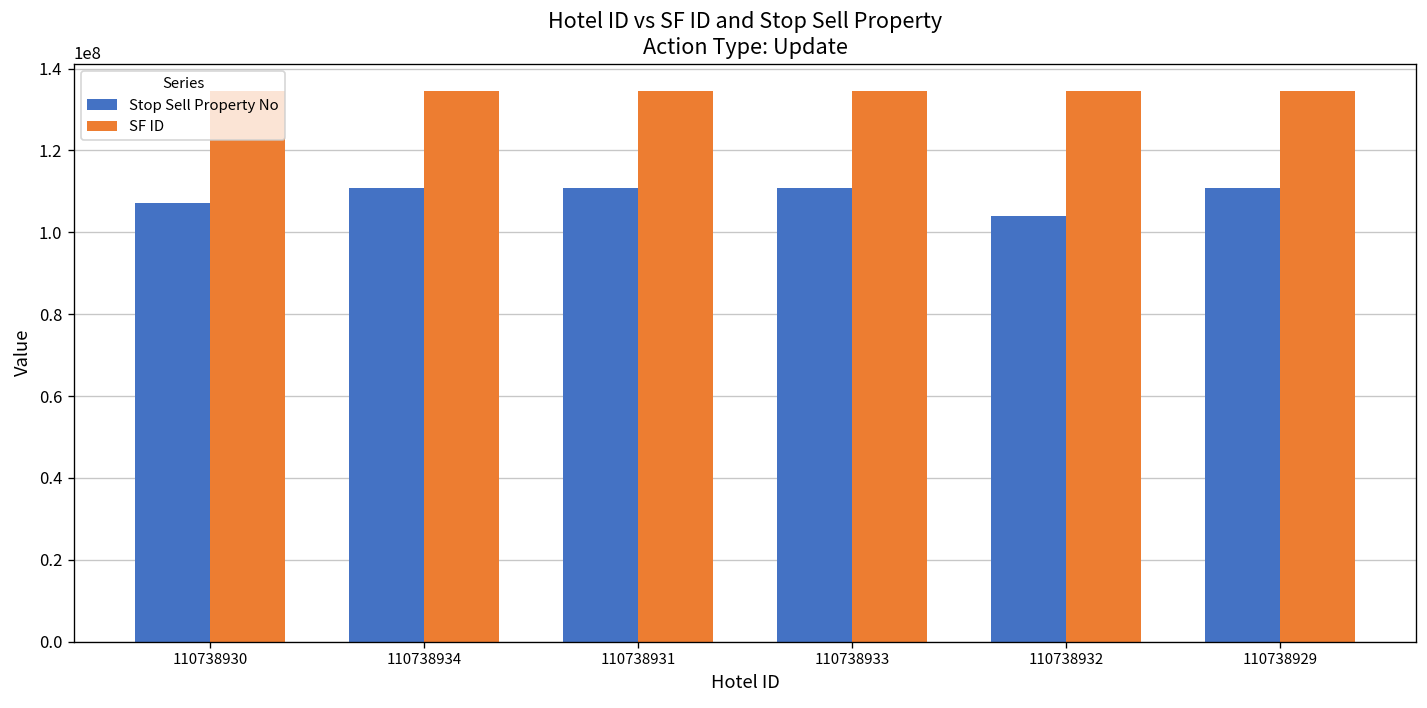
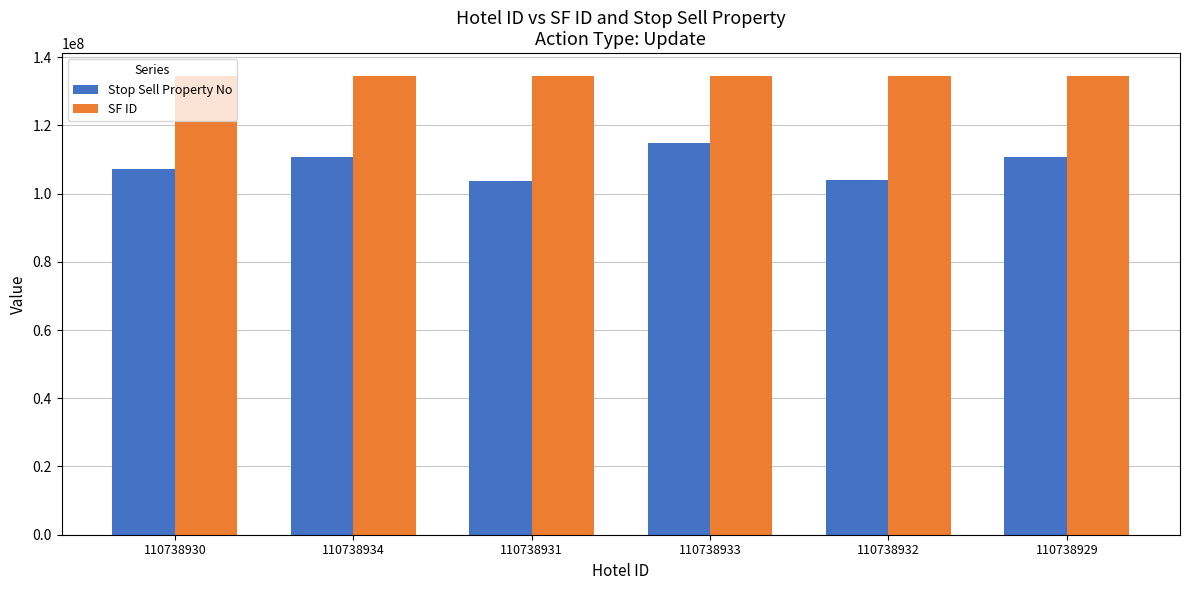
  {
    "Stop Sell Property No": {
      "110738930": 107000000,
      "110738934": 111000000,
-     "110738931": 111000000,
-     "110738933": 111000000,
+     "110738931": 104000000,
+     "110738933": 115000000,
      "110738932": 104000000,
      "110738929": 111000000
    },
    "SF ID": {
      "110738934": 134000000,
      "110738931": 134000000,
      "110738933": 134000000,
      "110738932": 134000000,
      "110738929": 134000000
    }
  }
